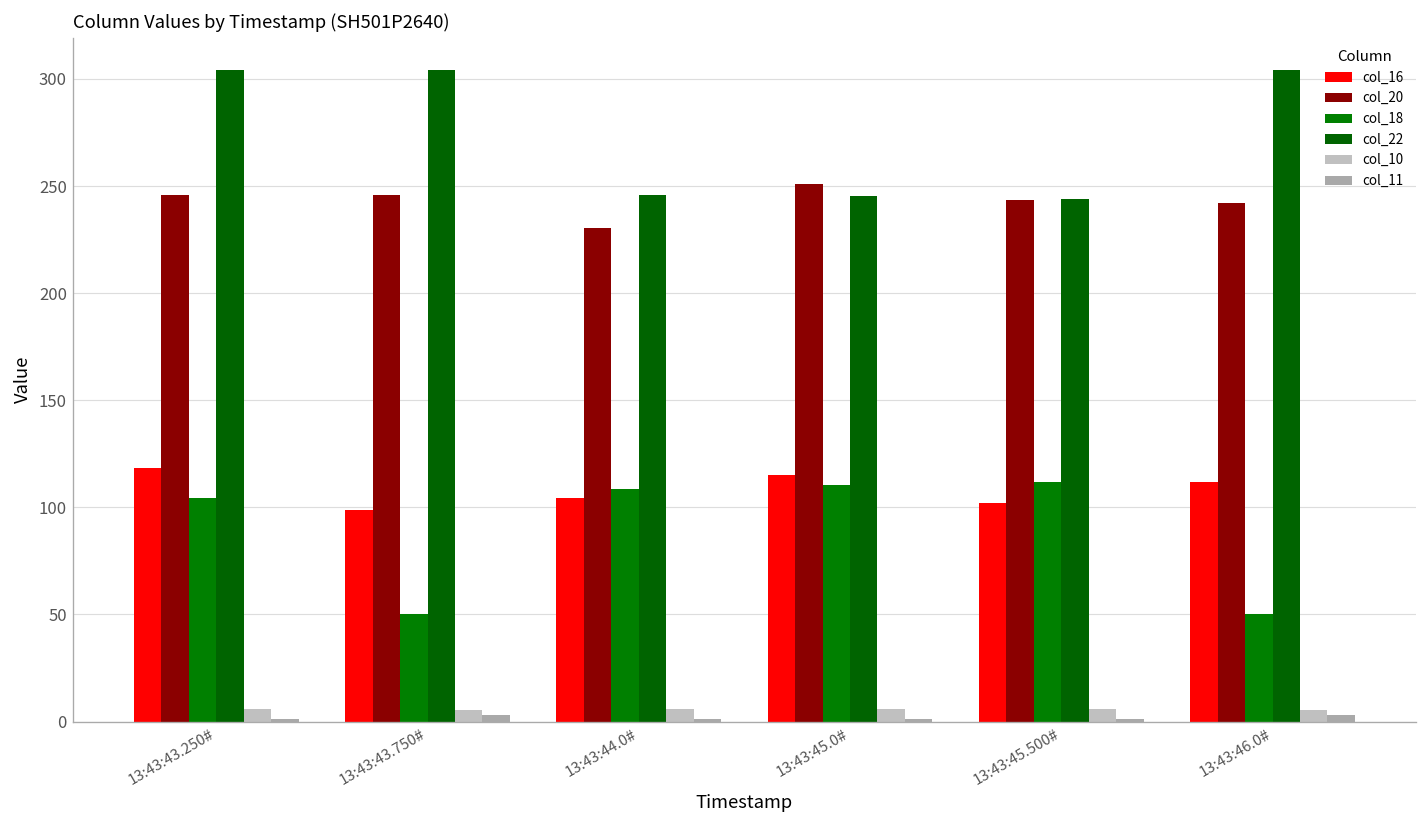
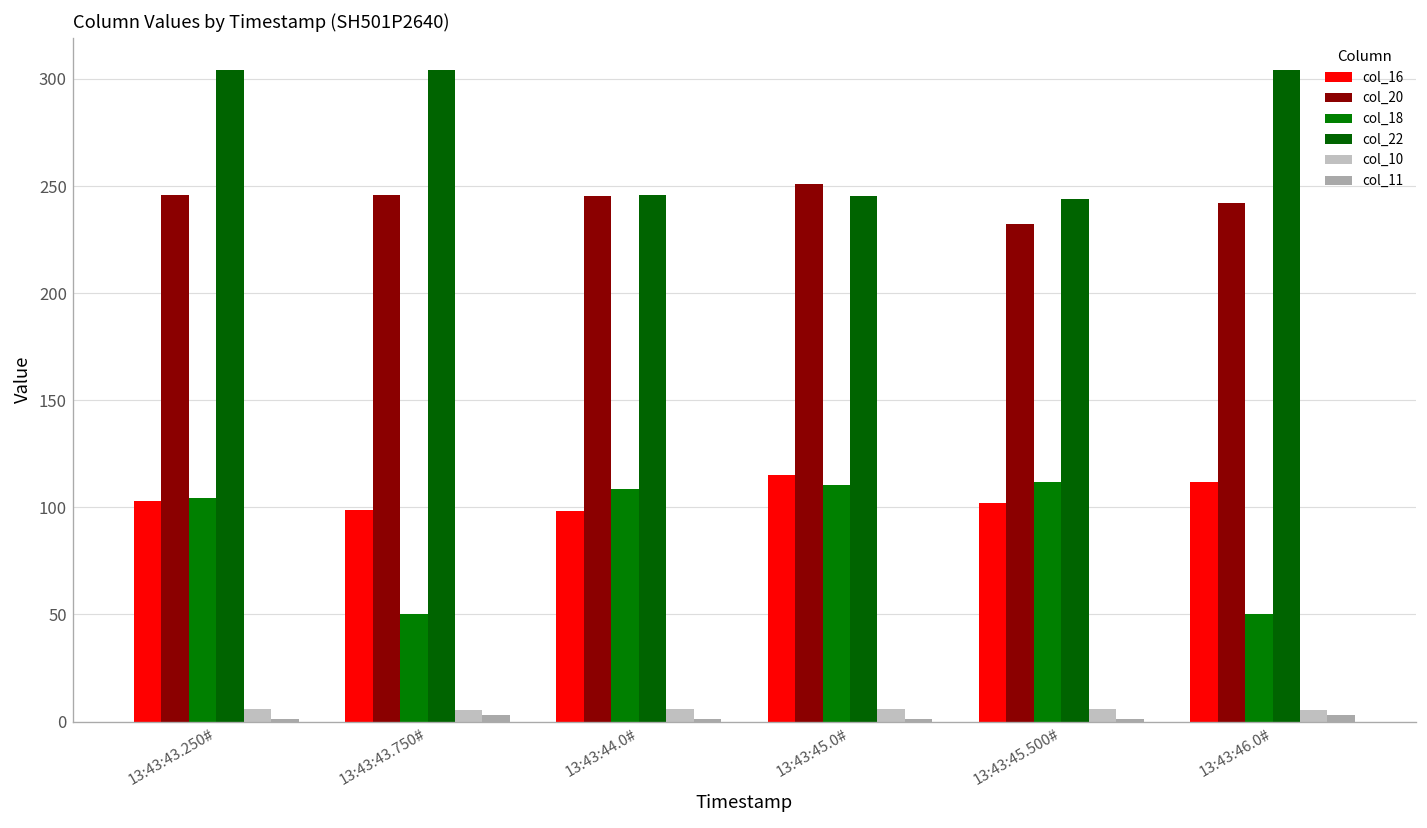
  {
    "col_16": {
-     "13:43:43.250#": 118,
+     "13:43:43.250#": 103,
      "13:43:43.750#": 99,
-     "13:43:44.0#": 105,
+     "13:43:44.0#": 98,
      "13:43:45.0#": 115,
      "13:43:45.500#": 102,
      "13:43:46.0#": 112
    },
    "col_20": {
      "13:43:43.250#": 246,
      "13:43:43.750#": 246,
-     "13:43:44.0#": 231,
+     "13:43:44.0#": 246,
      "13:43:45.0#": 251,
-     "13:43:45.500#": 244,
+     "13:43:45.500#": 232,
      "13:43:46.0#": 242
    }
  }
